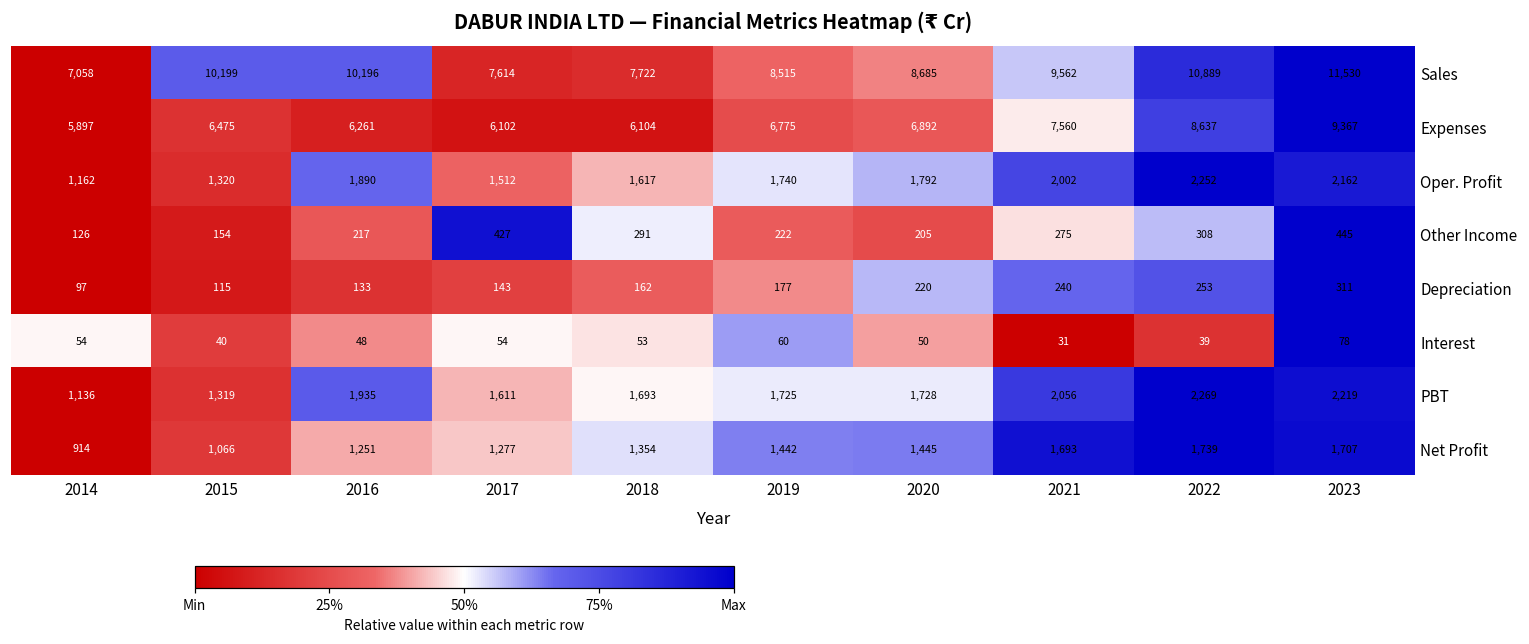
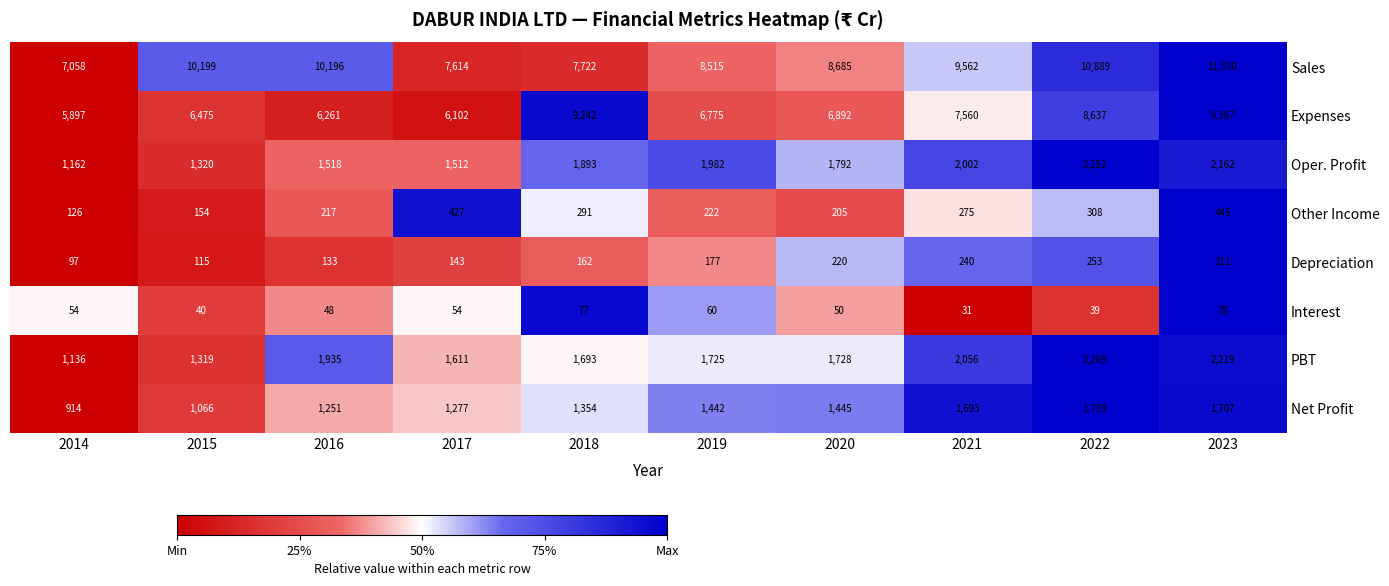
  {
    "Sales": {
      "2014": "7,058",
      "2015": "10,199",
      "2016": "10,196",
      "2017": "7,614",
      "2018": "7,722",
      "2019": "8,515",
      "2020": "8,685",
      "2021": "9,562",
      "2022": "10,889",
      "2023": "11,530"
    },
    "Expenses": {
      "2014": "5,897",
      "2015": "6,475",
      "2016": "6,261",
      "2017": "6,102",
-     "2018": "6,104",
+     "2018": "9,242",
      "2019": "6,775",
      "2020": "6,892",
      "2021": "7,560",
      "2022": "8,637",
      "2023": "9,367"
    },
    "Oper. Profit": {
      "2014": "1,162",
      "2015": "1,320",
-     "2016": "1,890",
+     "2016": "1,518",
      "2017": "1,512",
-     "2018": "1,617",
-     "2019": "1,740",
+     "2018": "1,893",
+     "2019": "1,982",
      "2020": "1,792",
      "2021": "2,002",
      "2022": "2,252",
      "2023": "2,162"
    },
    "Other Income": {
      "2014": "126",
      "2015": "154",
      "2016": "217",
      "2017": "427",
      "2018": "291",
      "2019": "222",
      "2020": "205",
      "2021": "275",
      "2022": "308",
      "2023": "445"
    },
    "Depreciation": {
      "2014": "97",
      "2015": "115",
      "2016": "133",
      "2017": "143",
      "2018": "162",
      "2019": "177",
      "2020": "220",
      "2021": "240",
      "2022": "253",
      "2023": "311"
    },
    "Interest": {
      "2014": "54",
      "2015": "40",
      "2016": "48",
      "2017": "54",
-     "2018": "53",
+     "2018": "77",
      "2019": "60",
      "2020": "50",
      "2021": "31",
      "2022": "39",
      "2023": "78"
    },
    "PBT": {
      "2014": "1,136",
      "2015": "1,319",
      "2016": "1,935",
      "2017": "1,611",
      "2018": "1,693",
      "2019": "1,725",
      "2020": "1,728",
      "2021": "2,056",
      "2022": "2,269",
      "2023": "2,219"
    },
    "Net Profit": {
      "2014": "914",
      "2015": "1,066",
      "2016": "1,251",
      "2017": "1,277",
      "2018": "1,354",
      "2019": "1,442",
      "2020": "1,445",
      "2021": "1,693",
      "2022": "1,739",
      "2023": "1,707"
    }
  }
